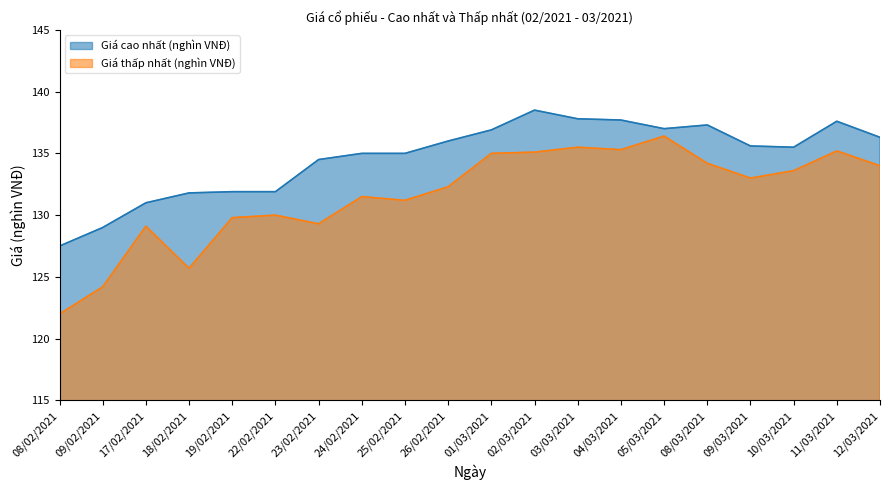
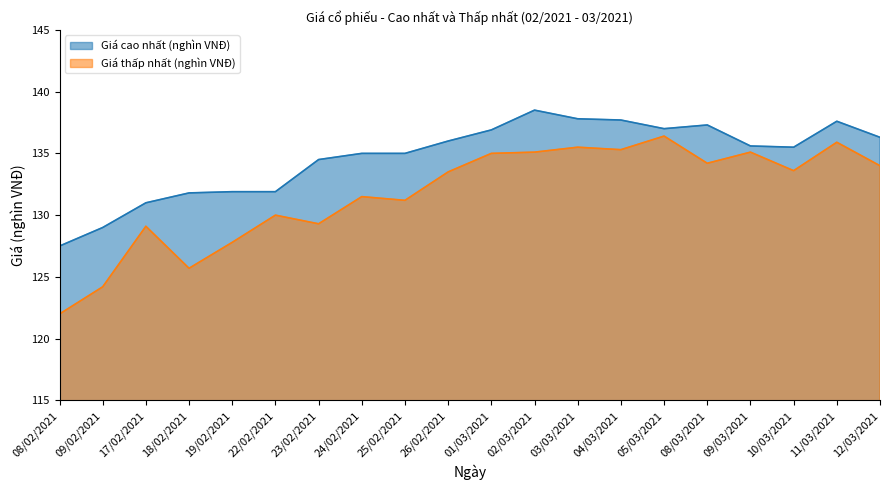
  {
    "Giá cao nhất (nghìn VNĐ)": {
      "08/02/2021": 127.5,
      "09/02/2021": 129.0,
      "17/02/2021": 131.0,
      "18/02/2021": 131.8,
      "19/02/2021": 131.9,
      "22/02/2021": 131.9,
      "23/02/2021": 134.5,
      "24/02/2021": 135.0,
      "25/02/2021": 135.0,
      "26/02/2021": 136.0,
      "01/03/2021": 136.9,
      "02/03/2021": 138.5,
      "03/03/2021": 137.8,
      "04/03/2021": 137.7,
      "05/03/2021": 137.0,
      "08/03/2021": 137.3,
      "09/03/2021": 135.6,
      "10/03/2021": 135.5,
      "11/03/2021": 137.6,
      "12/03/2021": 136.3
    },
    "Giá thấp nhất (nghìn VNĐ)": {
      "08/02/2021": 122.0,
      "09/02/2021": 124.2,
      "17/02/2021": 129.1,
      "18/02/2021": 125.7,
-     "19/02/2021": 129.8,
+     "19/02/2021": 127.8,
      "22/02/2021": 130.0,
      "23/02/2021": 129.3,
      "24/02/2021": 131.5,
      "25/02/2021": 131.2,
-     "26/02/2021": 132.3,
+     "26/02/2021": 133.5,
      "01/03/2021": 135.0,
      "02/03/2021": 135.1,
      "03/03/2021": 135.5,
      "04/03/2021": 135.3,
      "05/03/2021": 136.4,
      "08/03/2021": 134.2,
-     "09/03/2021": 133.0,
+     "09/03/2021": 135.1,
      "10/03/2021": 133.6,
-     "11/03/2021": 135.2,
+     "11/03/2021": 135.9,
      "12/03/2021": 134.0
    }
  }
